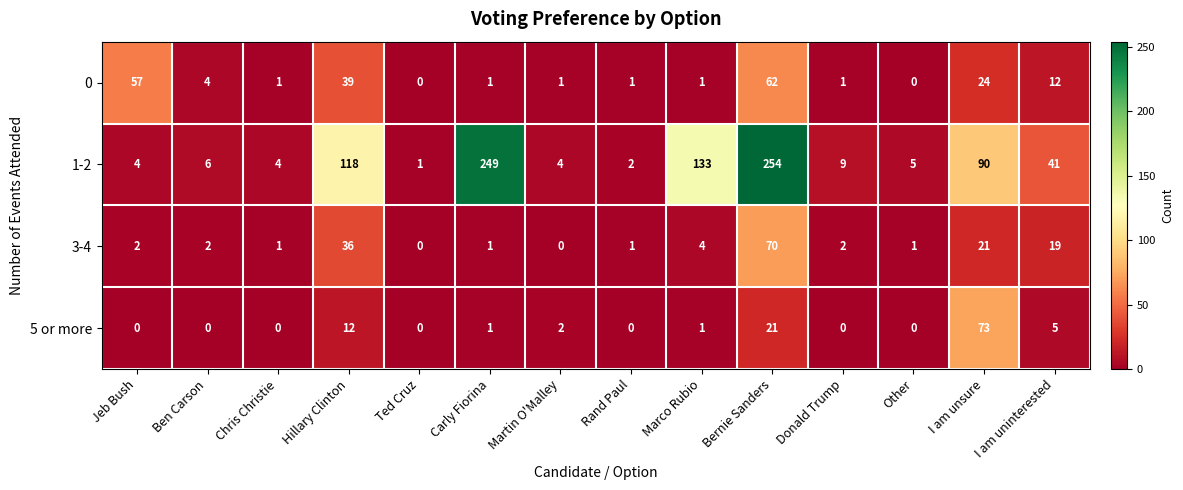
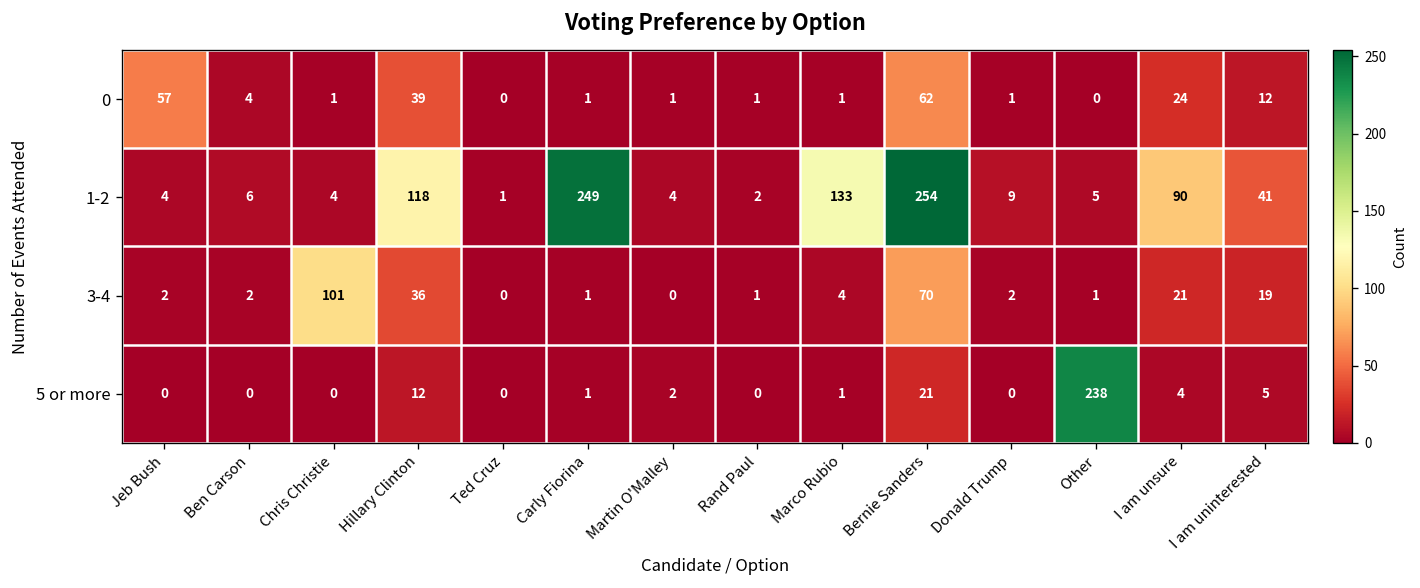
  {
    "0": {
      "Jeb Bush": 57,
      "Ben Carson": 4,
      "Chris Christie": 1,
      "Hillary Clinton": 39,
      "Ted Cruz": 0,
      "Carly Fiorina": 1,
      "Martin O'Malley": 1,
      "Rand Paul": 1,
      "Marco Rubio": 1,
      "Bernie Sanders": 62,
      "Donald Trump": 1,
      "Other": 0,
      "I am unsure": 24,
      "I am uninterested": 12
    },
    "1-2": {
      "Jeb Bush": 4,
      "Ben Carson": 6,
      "Chris Christie": 4,
      "Hillary Clinton": 118,
      "Ted Cruz": 1,
      "Carly Fiorina": 249,
      "Martin O'Malley": 4,
      "Rand Paul": 2,
      "Marco Rubio": 133,
      "Bernie Sanders": 254,
      "Donald Trump": 9,
      "Other": 5,
      "I am unsure": 90,
      "I am uninterested": 41
    },
    "3-4": {
      "Jeb Bush": 2,
      "Ben Carson": 2,
-     "Chris Christie": 1,
+     "Chris Christie": 101,
      "Hillary Clinton": 36,
      "Ted Cruz": 0,
      "Carly Fiorina": 1,
      "Martin O'Malley": 0,
      "Rand Paul": 1,
      "Marco Rubio": 4,
      "Bernie Sanders": 70,
      "Donald Trump": 2,
      "Other": 1,
      "I am unsure": 21,
      "I am uninterested": 19
    },
    "5 or more": {
      "Jeb Bush": 0,
      "Ben Carson": 0,
      "Chris Christie": 0,
      "Hillary Clinton": 12,
      "Ted Cruz": 0,
      "Carly Fiorina": 1,
      "Martin O'Malley": 2,
      "Rand Paul": 0,
      "Marco Rubio": 1,
      "Bernie Sanders": 21,
      "Donald Trump": 0,
-     "Other": 0,
-     "I am unsure": 73,
+     "Other": 238,
+     "I am unsure": 4,
      "I am uninterested": 5
    }
  }
